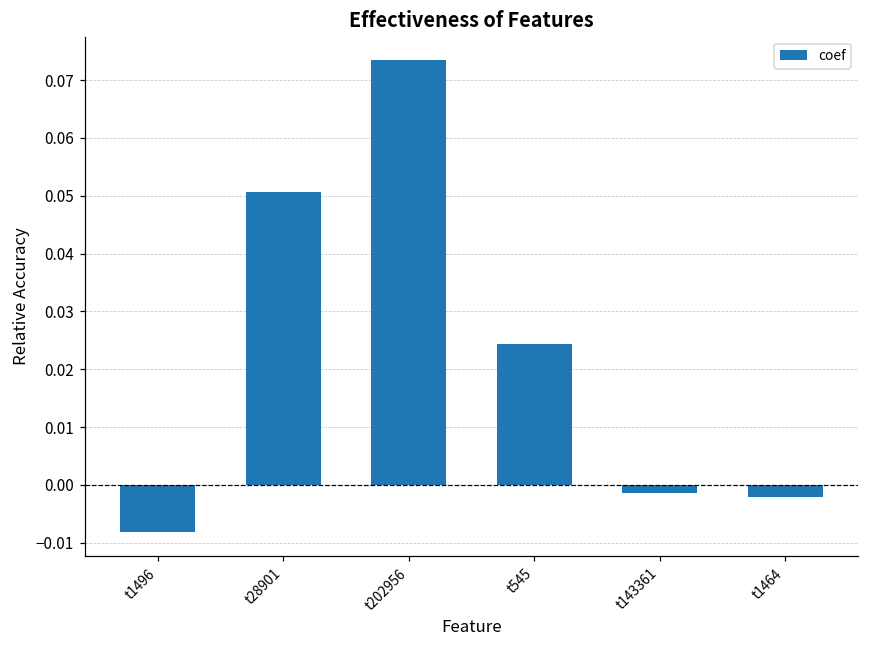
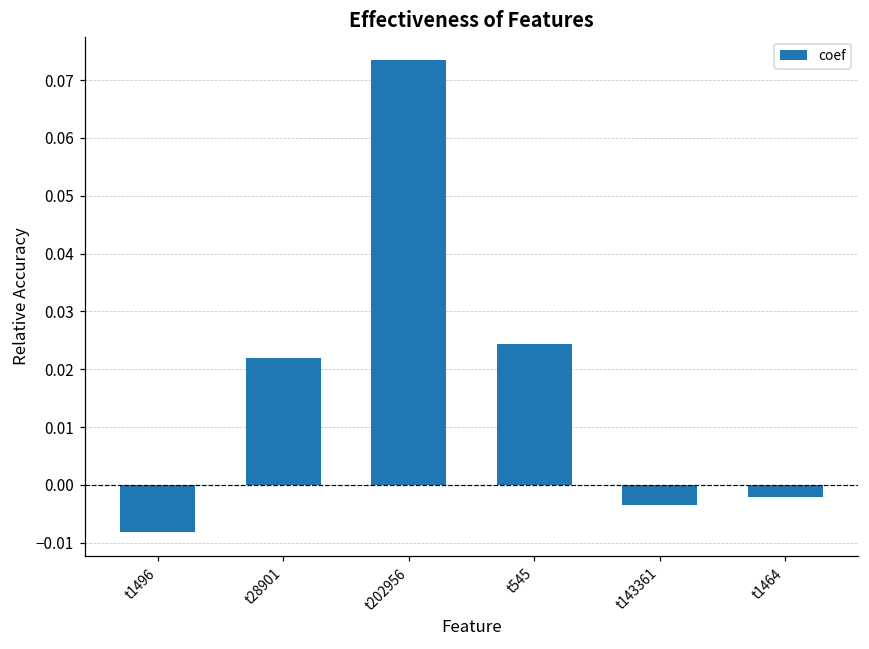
  {
    "t1496": -0.008,
-   "t28901": 0.051,
+   "t28901": 0.022,
    "t202956": 0.073,
    "t545": 0.024,
-   "t143361": -0.001,
+   "t143361": -0.004,
    "t1464": -0.002
  }
